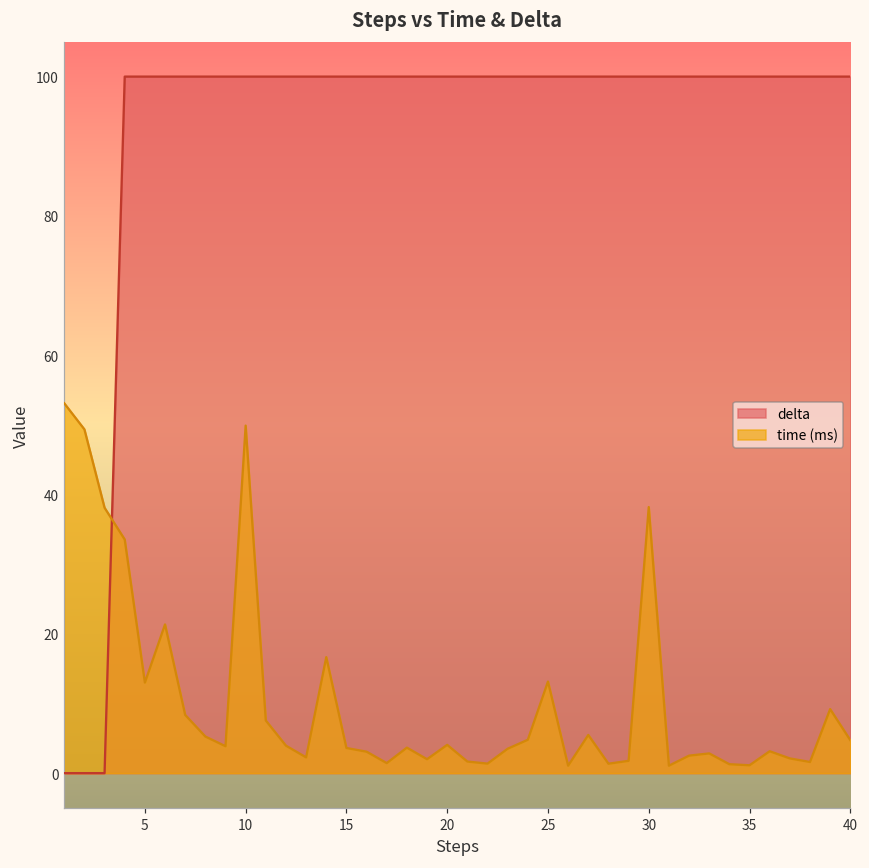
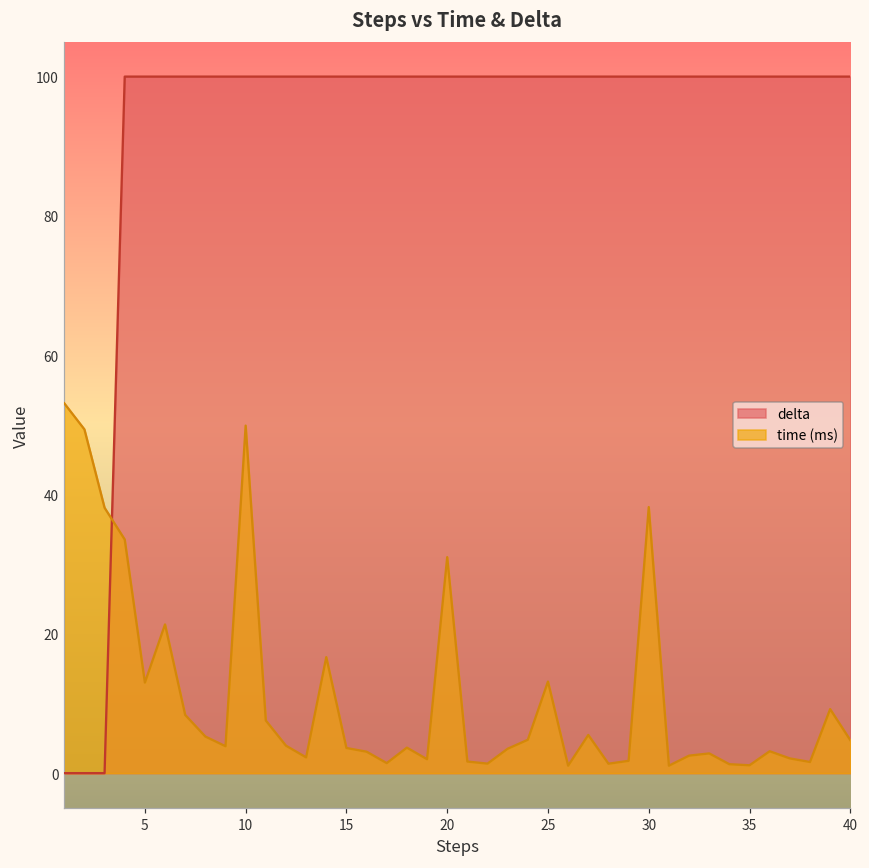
  {
    "delta": {
      "5": 100,
      "10": 100,
      "15": 100,
      "20": 100,
      "25": 100,
      "30": 100,
      "35": 100,
      "40": 100
    },
    "time (ms)": {
      "5": 13,
      "10": 50,
      "15": 4,
-     "20": 4,
+     "20": 31,
      "25": 13,
      "30": 38,
      "35": 1,
      "40": 5
    }
  }
